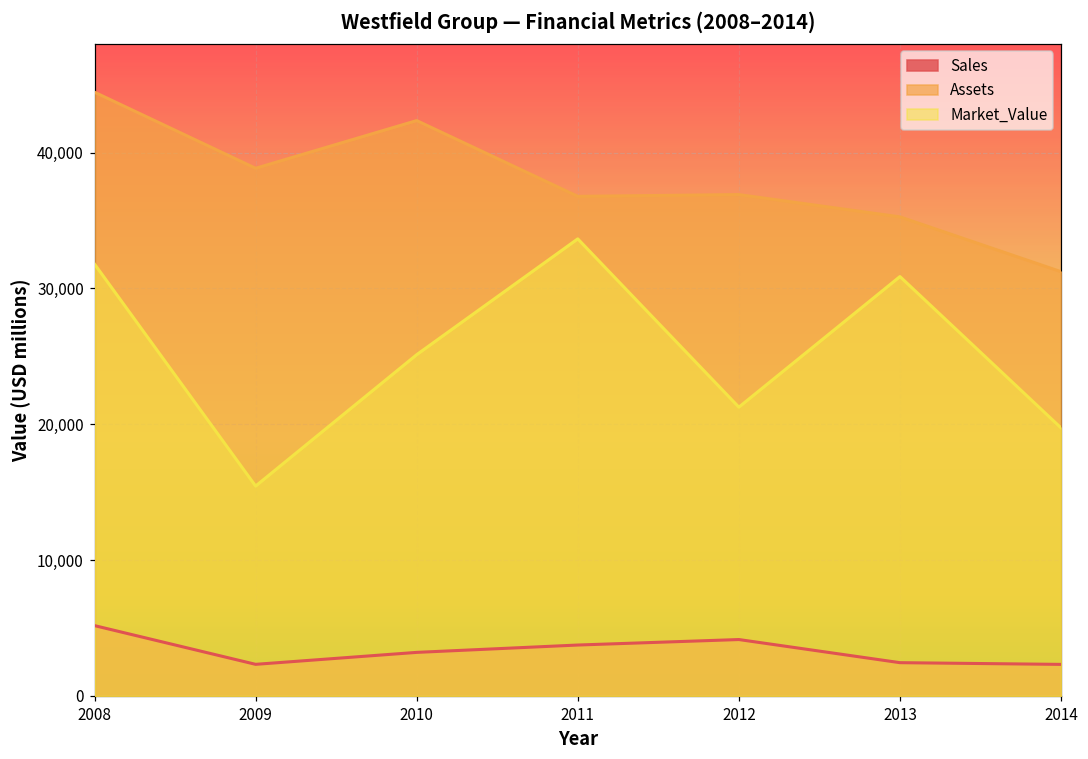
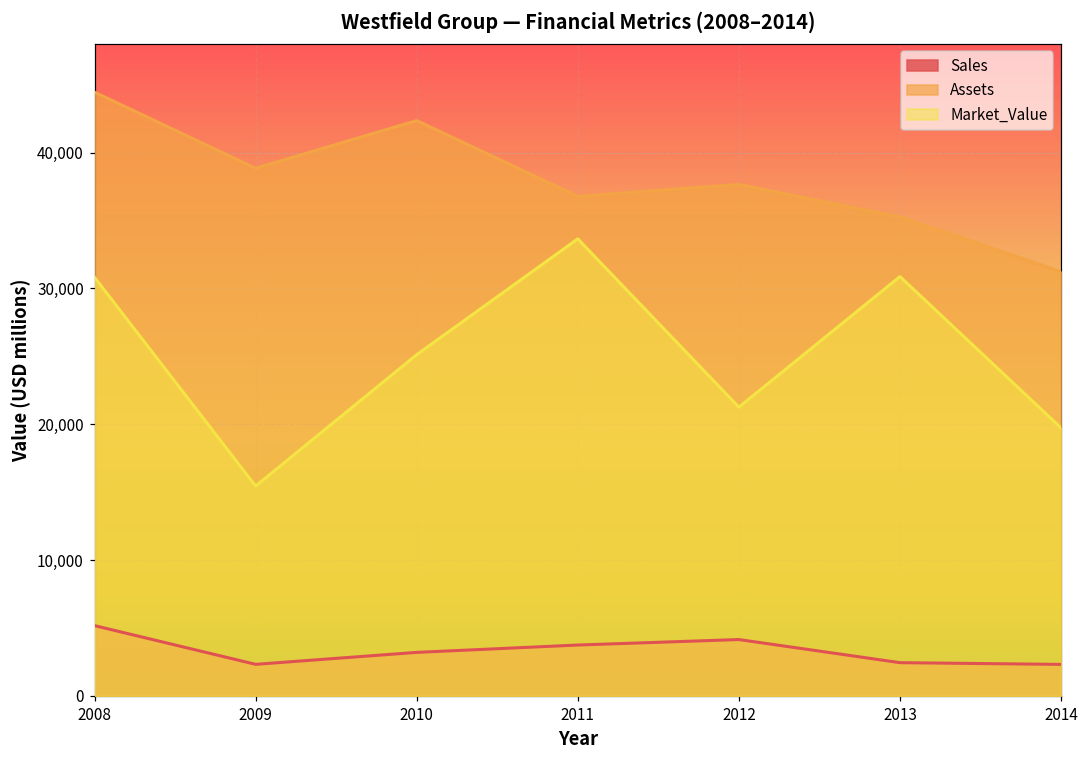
  {
    "Sales": {
      "2008": "5,200",
      "2009": "2,300",
      "2010": "3,200",
      "2011": "3,800",
      "2012": "4,200",
      "2013": "2,500",
      "2014": "2,300"
    },
    "Assets": {
      "2008": "44,400",
      "2009": "38,800",
      "2010": "42,400",
      "2011": "36,800",
-     "2012": "36,900",
+     "2012": "37,600",
      "2013": "35,300",
      "2014": "31,200"
    },
    "Market_Value": {
-     "2008": "31,800",
+     "2008": "30,800",
      "2009": "15,500",
      "2010": "25,100",
      "2011": "33,600",
      "2012": "21,300",
      "2013": "30,900",
      "2014": "19,700"
    }
  }
